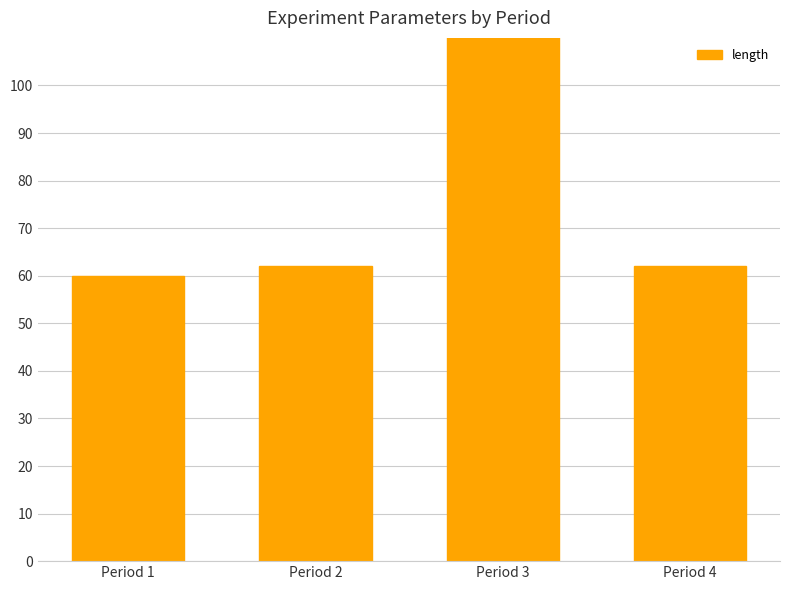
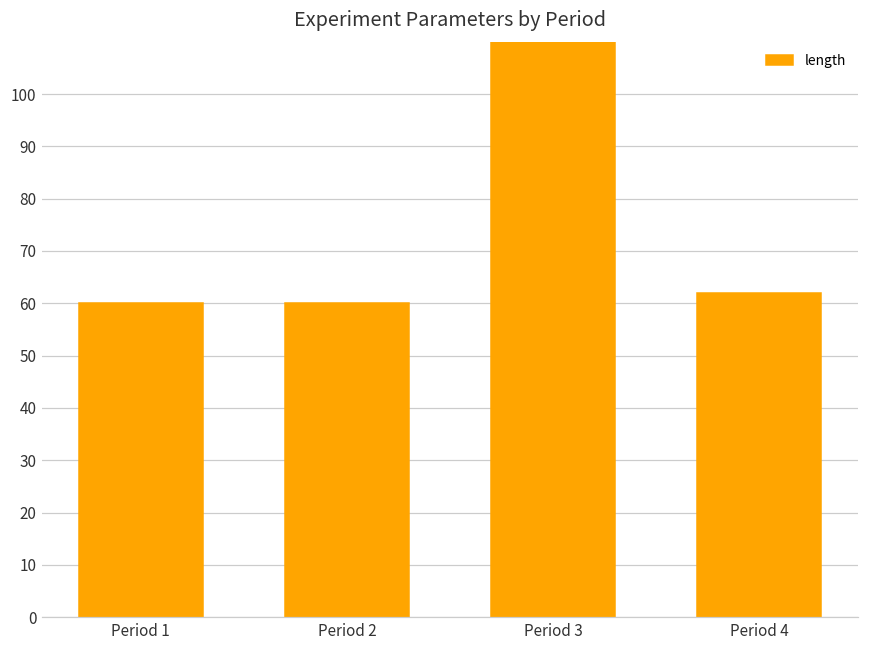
  {
    "Period 1": 60,
-   "Period 2": 62,
+   "Period 2": 60,
    "Period 4": 62
  }
